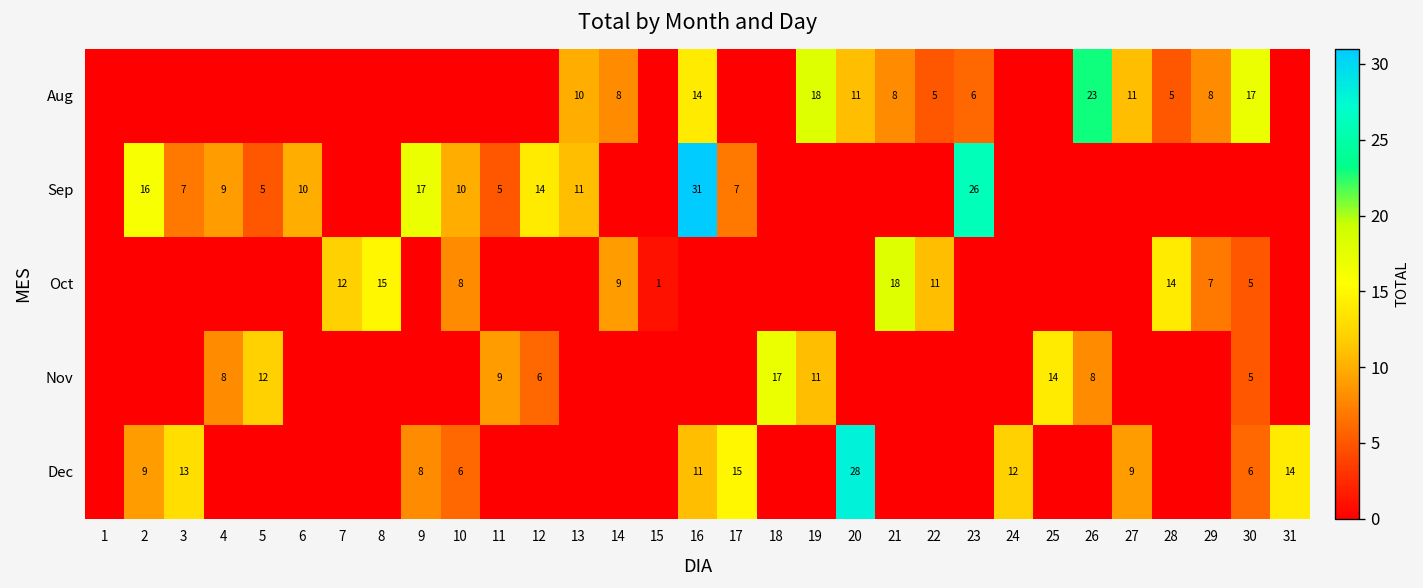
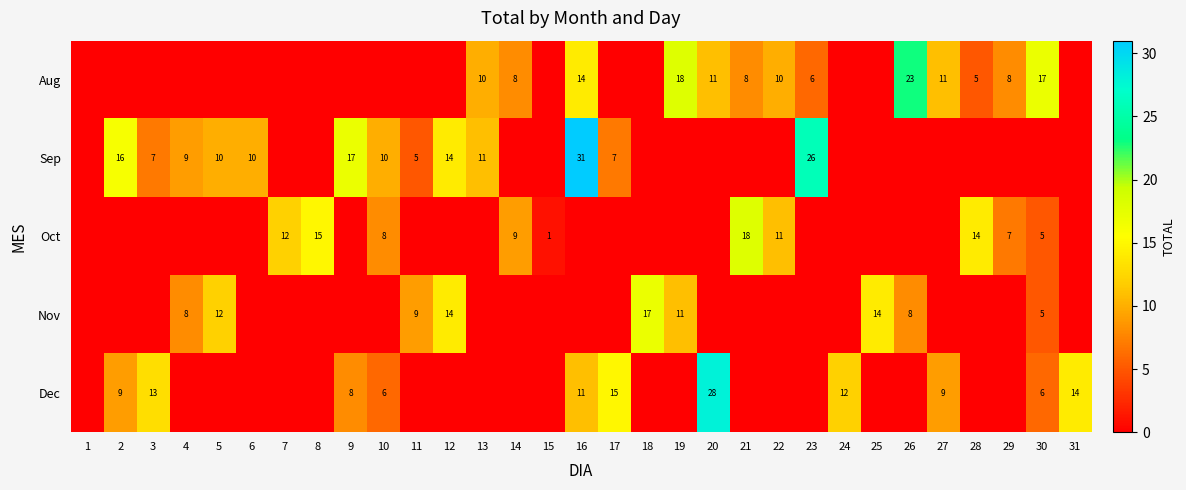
  {
    "Aug": {
      "13": 10,
      "14": 8,
      "16": 14,
      "19": 18,
      "20": 11,
      "21": 8,
-     "22": 5,
+     "22": 10,
      "23": 6,
      "26": 23,
      "27": 11,
      "28": 5,
      "29": 8,
      "30": 17
    },
    "Sep": {
      "2": 16,
      "3": 7,
      "4": 9,
-     "5": 5,
+     "5": 10,
      "6": 10,
      "9": 17,
      "10": 10,
      "11": 5,
      "12": 14,
      "13": 11,
      "16": 31,
      "17": 7,
      "23": 26
    },
    "Oct": {
      "7": 12,
      "8": 15,
      "10": 8,
      "14": 9,
      "15": 1,
      "21": 18,
      "22": 11,
      "28": 14,
      "29": 7,
      "30": 5
    },
    "Nov": {
      "4": 8,
      "5": 12,
      "11": 9,
-     "12": 6,
+     "12": 14,
      "18": 17,
      "19": 11,
      "25": 14,
      "26": 8,
      "30": 5
    },
    "Dec": {
      "2": 9,
      "3": 13,
      "9": 8,
      "10": 6,
      "16": 11,
      "17": 15,
      "20": 28,
      "24": 12,
      "27": 9,
      "30": 6,
      "31": 14
    }
  }
